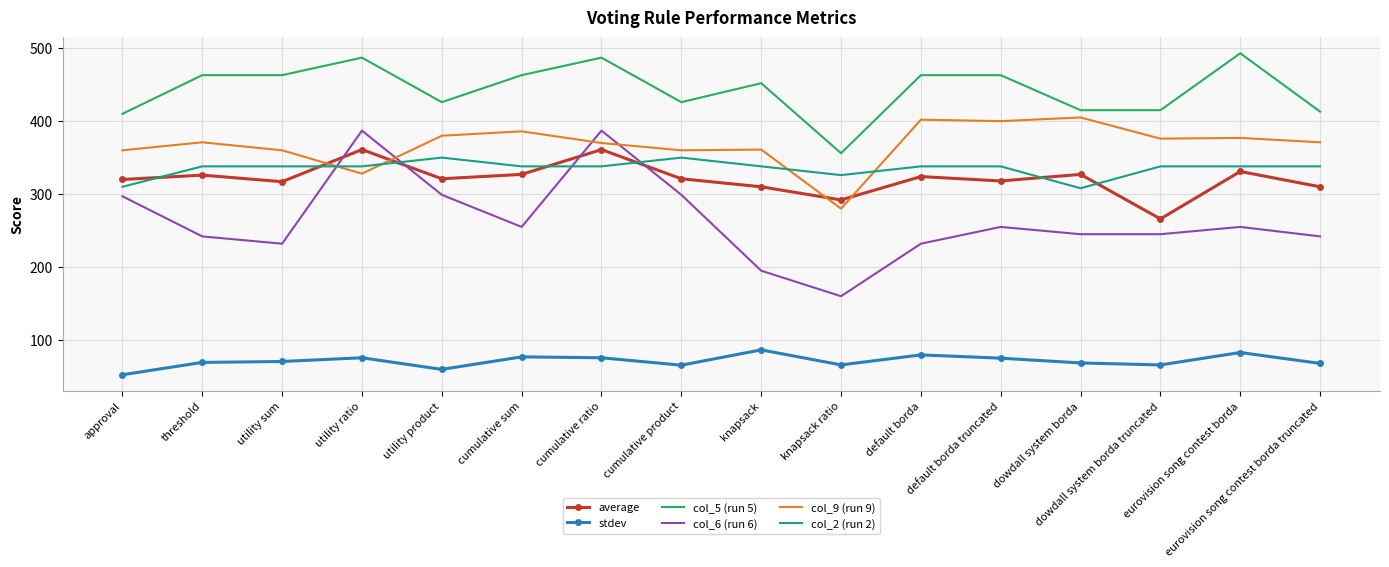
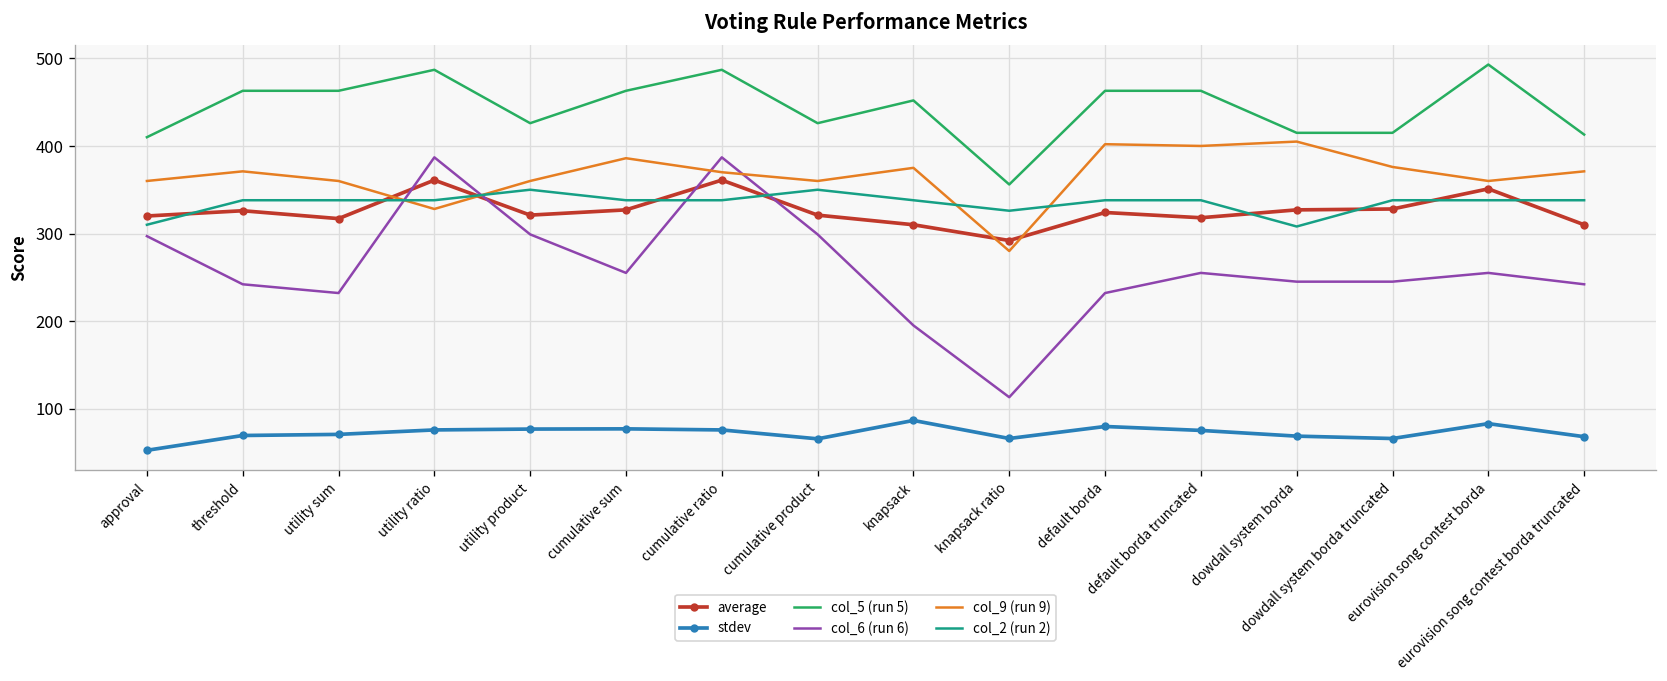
  {
    "average": {
      "approval": 320,
      "threshold": 330,
      "utility sum": 320,
      "utility ratio": 360,
      "utility product": 320,
      "cumulative sum": 330,
      "cumulative ratio": 360,
      "cumulative product": 320,
      "knapsack": 310,
      "knapsack ratio": 290,
      "default borda": 320,
      "default borda truncated": 320,
      "dowdall system borda": 330,
-     "dowdall system borda truncated": 270,
-     "eurovision song contest borda": 330,
+     "dowdall system borda truncated": 330,
+     "eurovision song contest borda": 350,
      "eurovision song contest borda truncated": 310
    },
    "stdev": {
      "approval": 50,
      "threshold": 70,
      "utility sum": 70,
      "utility ratio": 80,
-     "utility product": 60,
+     "utility product": 80,
      "cumulative sum": 80,
      "cumulative ratio": 80,
      "cumulative product": 70,
      "knapsack": 90,
      "knapsack ratio": 70,
      "default borda": 80,
      "default borda truncated": 80,
      "dowdall system borda": 70,
      "dowdall system borda truncated": 70,
      "eurovision song contest borda": 80,
      "eurovision song contest borda truncated": 70
    },
    "col_6 (run 6)": {
      "approval": 300,
      "threshold": 240,
      "utility sum": 230,
      "utility ratio": 390,
      "utility product": 300,
      "cumulative sum": 260,
      "cumulative ratio": 390,
      "cumulative product": 300,
      "knapsack": 200,
-     "knapsack ratio": 160,
+     "knapsack ratio": 110,
      "default borda": 230,
      "default borda truncated": 260,
      "dowdall system borda": 250,
      "dowdall system borda truncated": 250,
      "eurovision song contest borda": 260,
      "eurovision song contest borda truncated": 240
    },
    "col_9 (run 9)": {
      "approval": 360,
      "threshold": 370,
      "utility sum": 360,
      "utility ratio": 330,
-     "utility product": 380,
+     "utility product": 360,
      "cumulative sum": 390,
      "cumulative ratio": 370,
      "cumulative product": 360,
-     "knapsack": 360,
+     "knapsack": 380,
      "knapsack ratio": 280,
      "default borda": 400,
      "default borda truncated": 400,
      "dowdall system borda": 410,
      "dowdall system borda truncated": 380,
-     "eurovision song contest borda": 380,
+     "eurovision song contest borda": 360,
      "eurovision song contest borda truncated": 370
    }
  }
